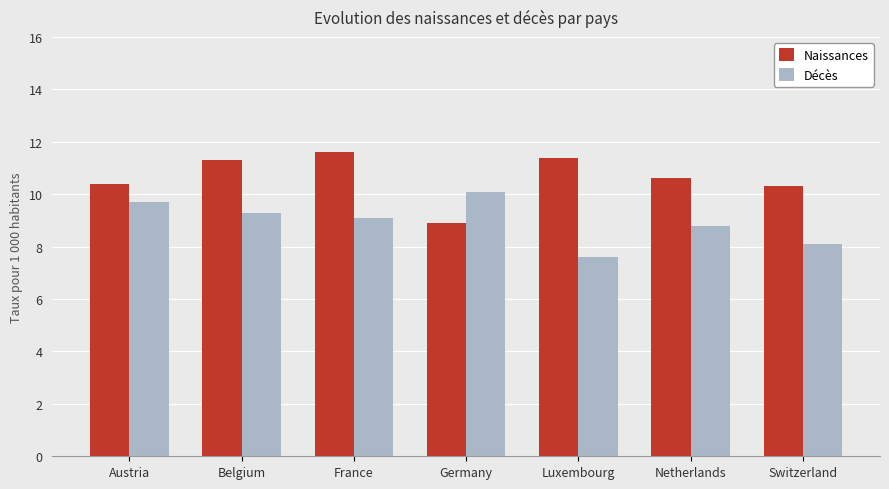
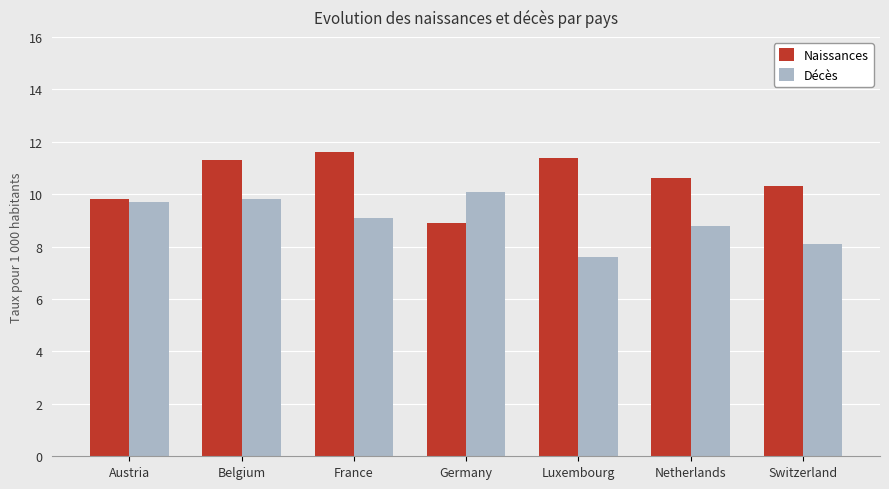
  {
    "Naissances": {
-     "Austria": 10.4,
+     "Austria": 9.8,
      "Belgium": 11.3,
      "France": 11.6,
      "Germany": 8.9,
      "Luxembourg": 11.4,
      "Netherlands": 10.6,
      "Switzerland": 10.3
    },
    "Décès": {
      "Austria": 9.7,
-     "Belgium": 9.3,
+     "Belgium": 9.8,
      "France": 9.1,
      "Germany": 10.1,
      "Luxembourg": 7.6,
      "Netherlands": 8.8,
      "Switzerland": 8.1
    }
  }
